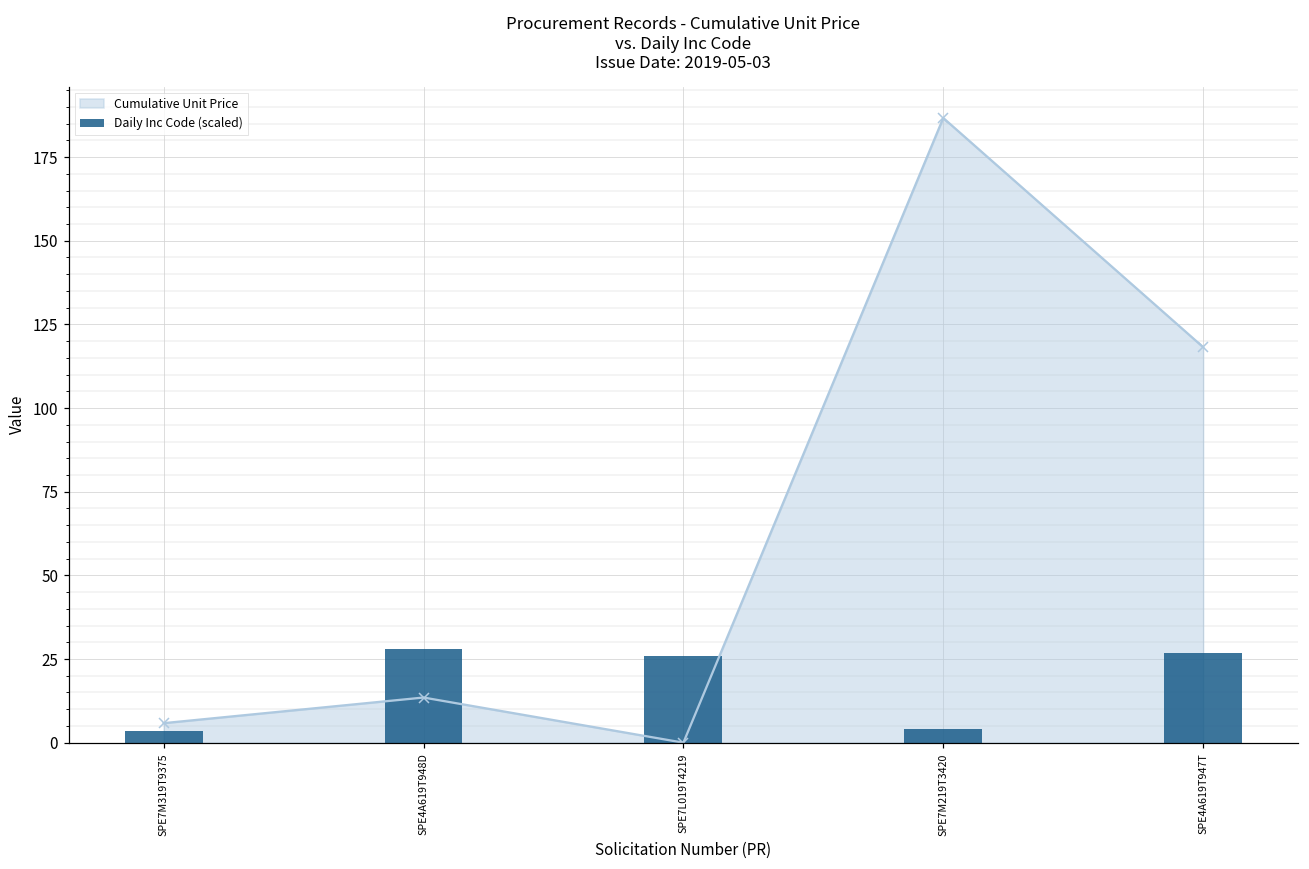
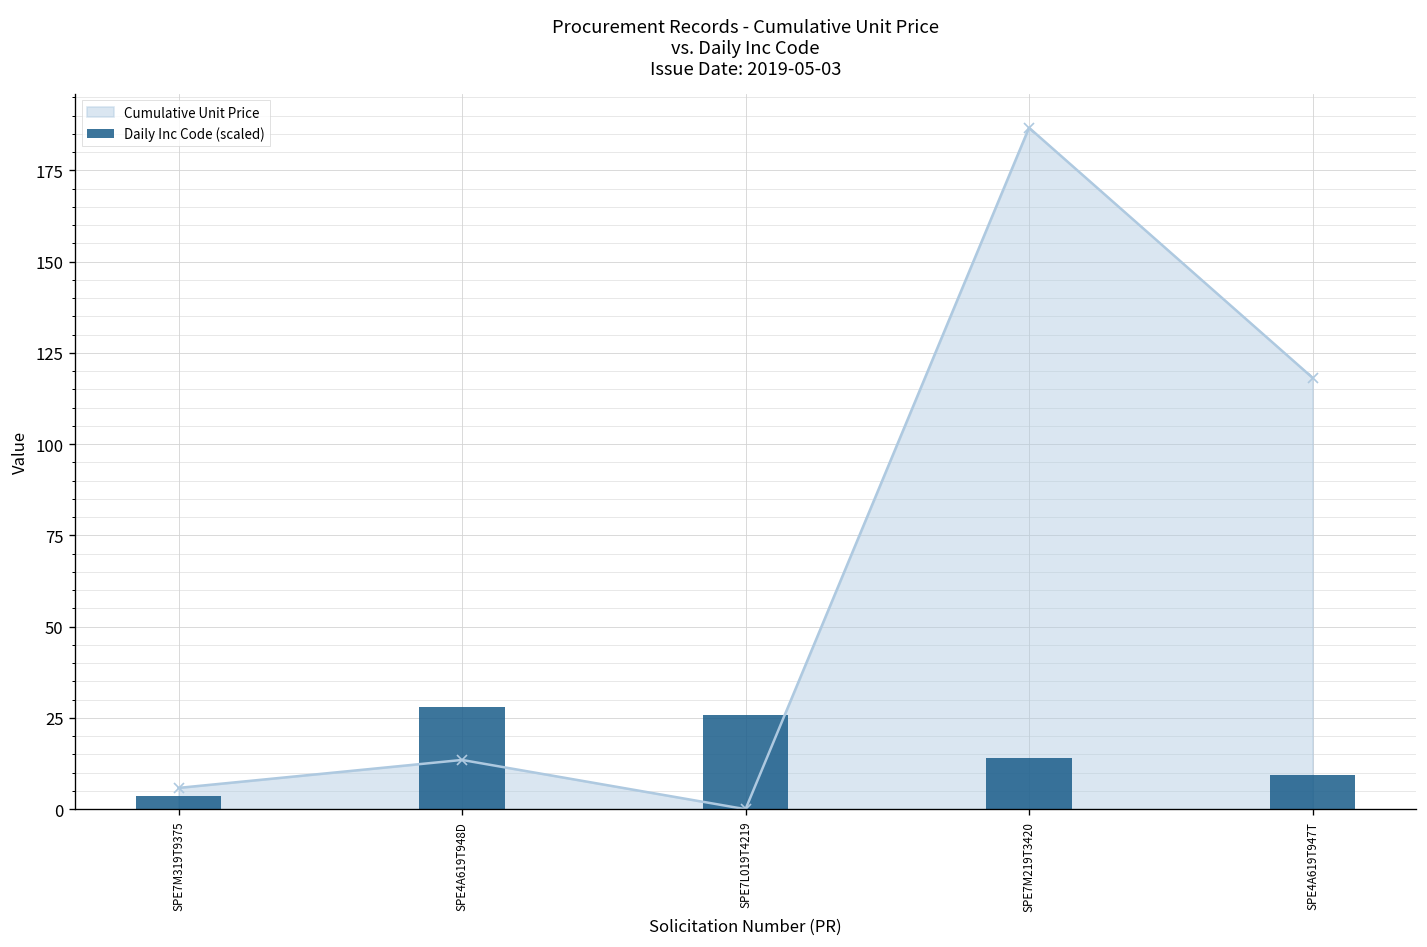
  {
    "Cumulative Unit Price": {
      "SPE7M319T9375": 6,
      "SPE4A619T948D": 13,
      "SPE7L019T4219": 0,
      "SPE7M219T3420": 187,
      "SPE4A619T947T": 118
    },
    "Daily Inc Code (scaled)": {
      "SPE7M319T9375": 4,
      "SPE4A619T948D": 28,
      "SPE7L019T4219": 26,
-     "SPE7M219T3420": 4,
-     "SPE4A619T947T": 27
+     "SPE7M219T3420": 14,
+     "SPE4A619T947T": 9
    }
  }
